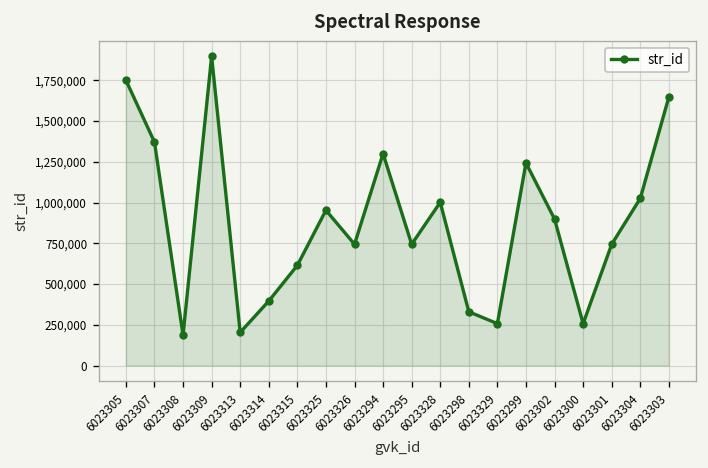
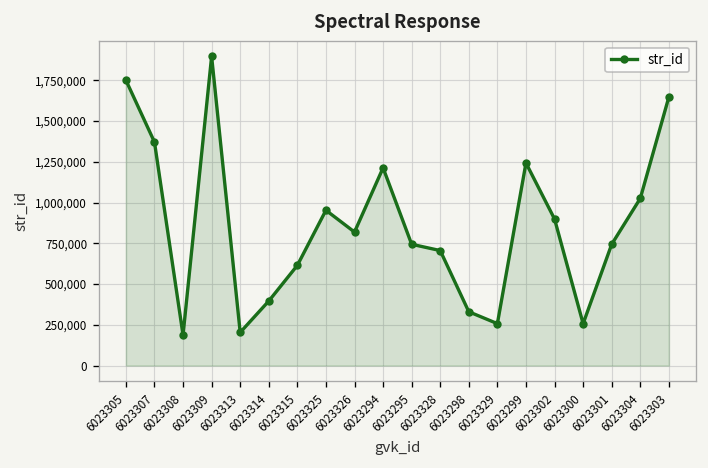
  {
    "6023305": "1,750,000",
    "6023307": "1,370,000",
    "6023308": "190,000",
    "6023309": "1,900,000",
    "6023313": "200,000",
    "6023314": "400,000",
    "6023315": "610,000",
    "6023325": "950,000",
-   "6023326": "740,000",
-   "6023294": "1,300,000",
+   "6023326": "820,000",
+   "6023294": "1,210,000",
    "6023295": "740,000",
-   "6023328": "1,000,000",
+   "6023328": "710,000",
    "6023298": "330,000",
    "6023329": "260,000",
    "6023299": "1,240,000",
    "6023302": "900,000",
    "6023300": "260,000",
    "6023301": "740,000",
    "6023304": "1,030,000",
    "6023303": "1,650,000"
  }
